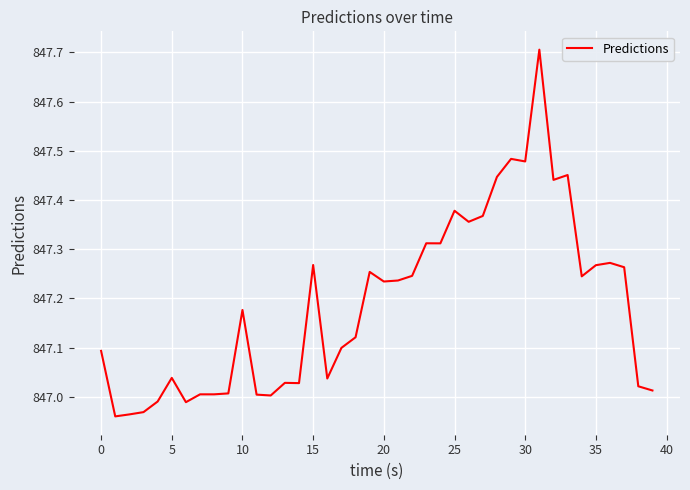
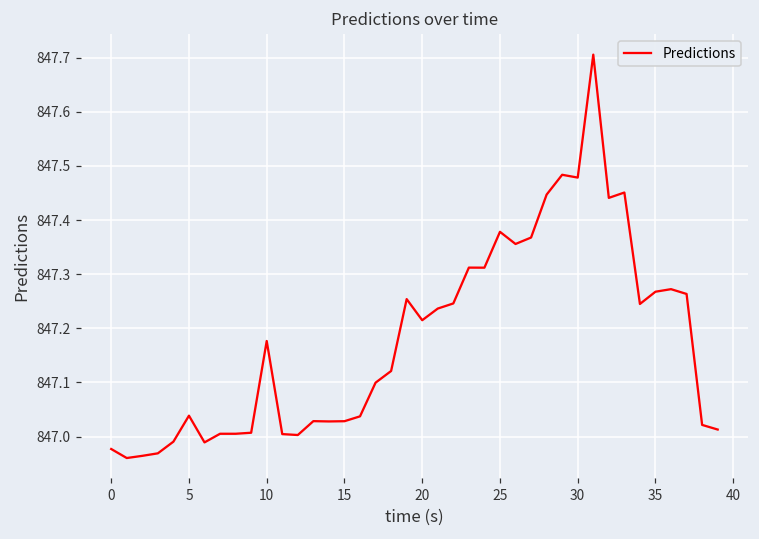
  {
-   "0": 847.09,
+   "0": 846.98,
    "5": 847.04,
    "10": 847.18,
-   "15": 847.27,
-   "20": 847.23,
+   "15": 847.03,
+   "20": 847.21,
    "25": 847.38,
    "30": 847.48,
    "35": 847.27
  }
